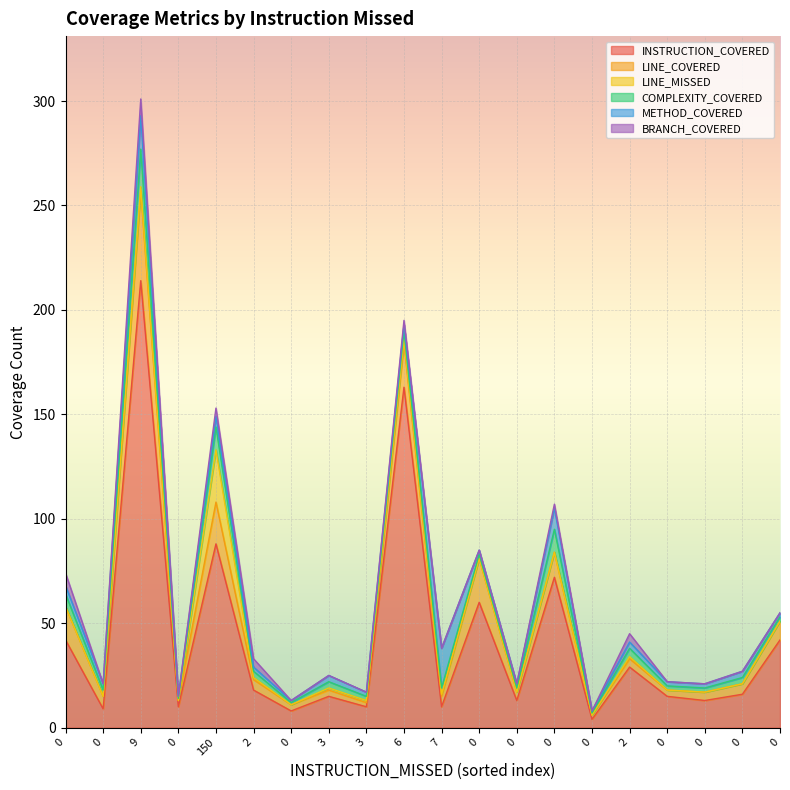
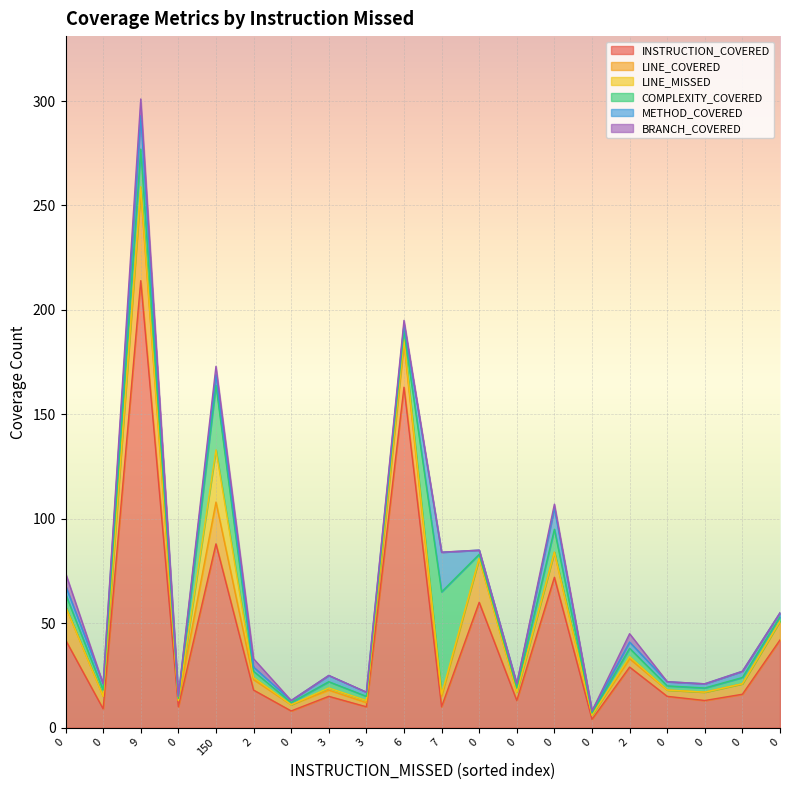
  {
    "INSTRUCTION_COVERED": {
      "9": 214,
      "150": 88,
      "6": 163,
      "7": 10
    },
    "COMPLEXITY_COVERED": {
      "9": 18,
-     "150": 11,
+     "150": 31,
      "6": 4,
-     "7": 3
+     "7": 49
    },
    "METHOD_COVERED": {
      "9": 16,
      "150": 5,
      "6": 3
    },
    "BRANCH_COVERED": {
      "9": 8,
      "150": 4,
      "6": 2
    }
  }
